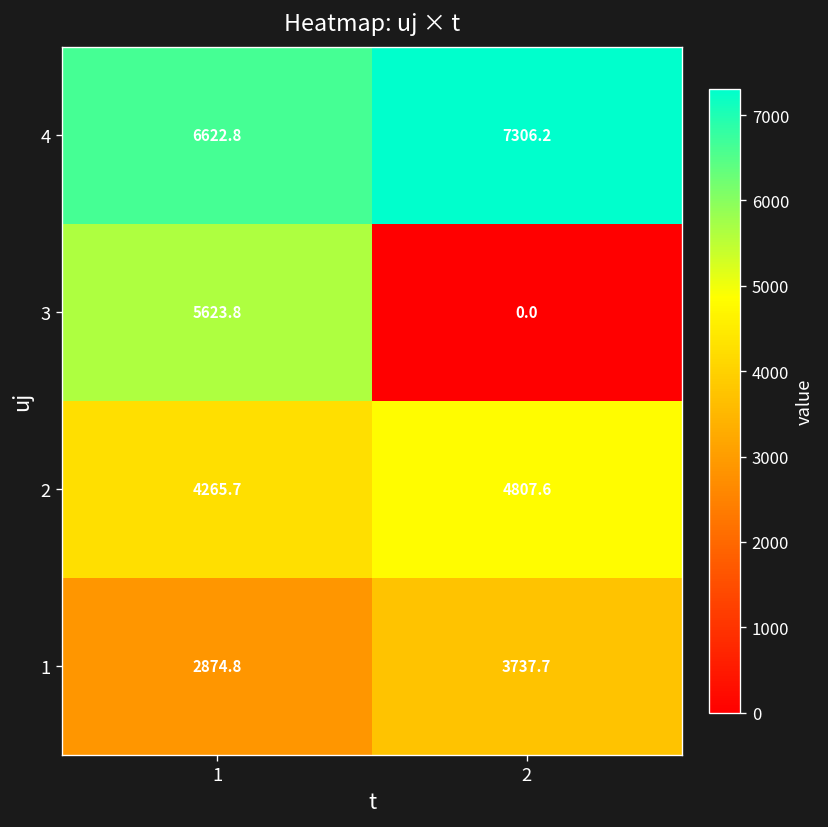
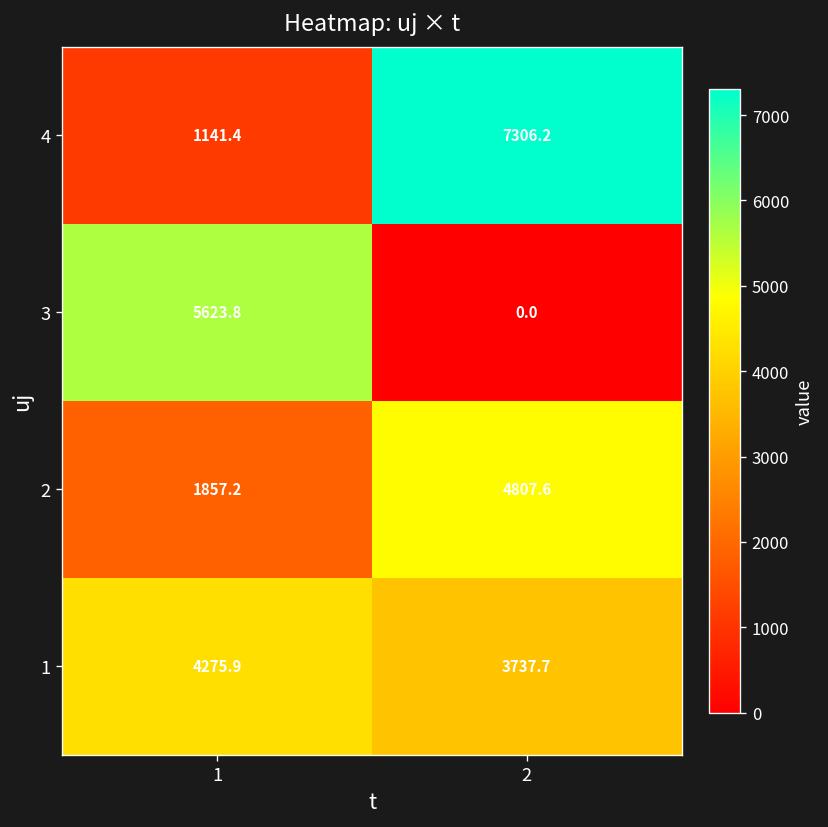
  {
    "4": {
-     "1": 6622.8,
+     "1": 1141.4,
      "2": 7306.2
    },
    "3": {
      "1": 5623.8,
      "2": 0.0
    },
    "2": {
-     "1": 4265.7,
+     "1": 1857.2,
      "2": 4807.6
    },
    "1": {
-     "1": 2874.8,
+     "1": 4275.9,
      "2": 3737.7
    }
  }
